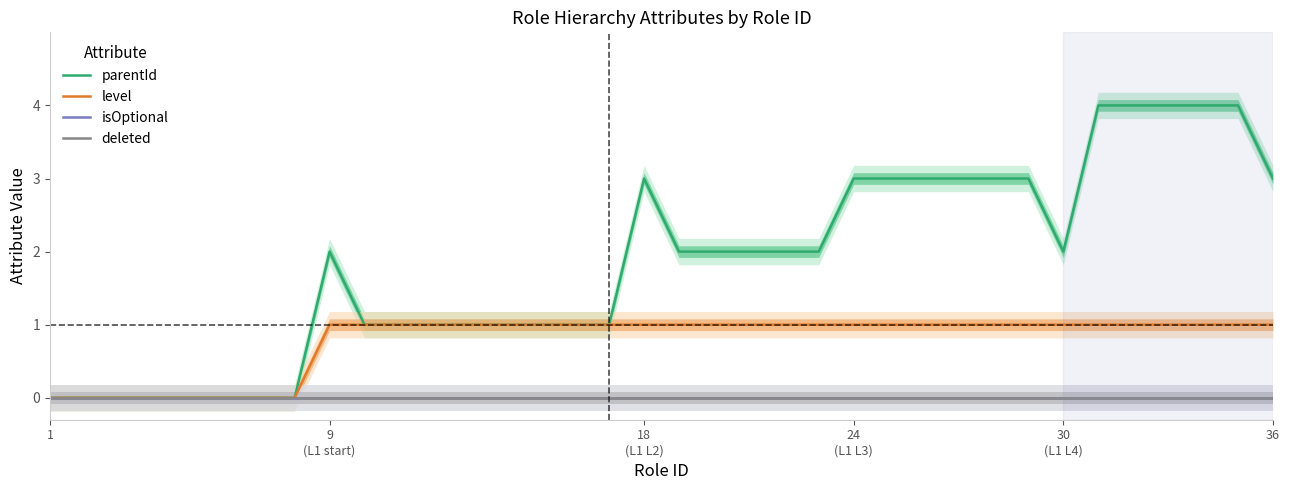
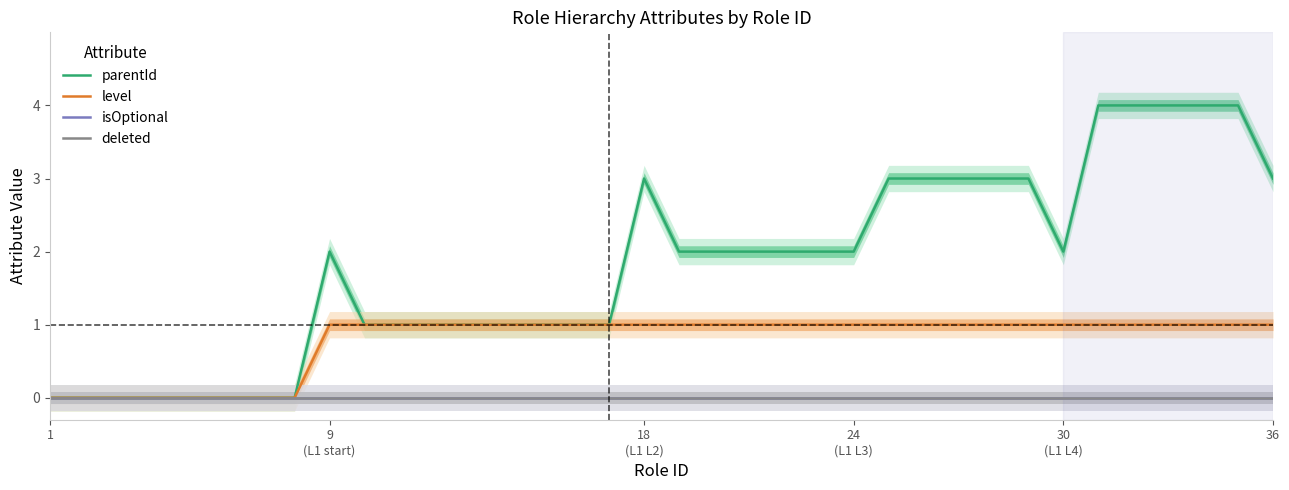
  {
    "parentId": {
      "9 (L1 start)": 2,
      "18 (L1 L2)": 3,
-     "24 (L1 L3)": 3,
+     "24 (L1 L3)": 2,
      "30 (L1 L4)": 2,
      "36": 3
    },
    "level": {
      "9 (L1 start)": 1,
      "18 (L1 L2)": 1,
      "24 (L1 L3)": 1,
      "30 (L1 L4)": 1,
      "36": 1
    },
    "deleted": {
      "9 (L1 start)": 0,
      "18 (L1 L2)": 0,
      "24 (L1 L3)": 0,
      "30 (L1 L4)": 0,
      "36": 0
    }
  }
